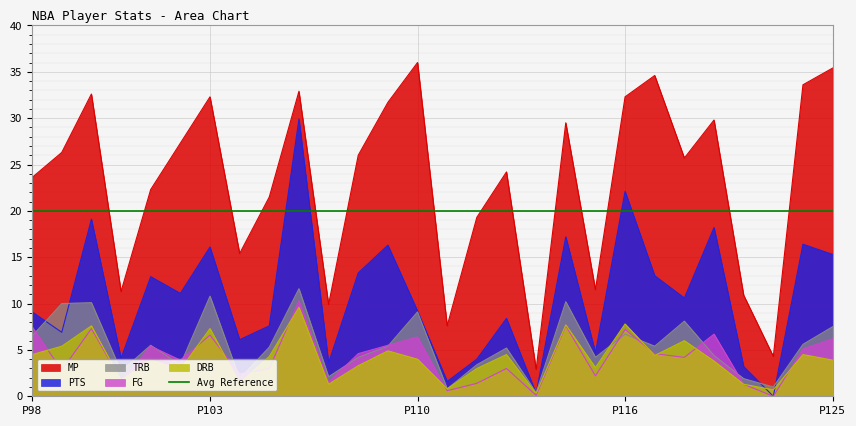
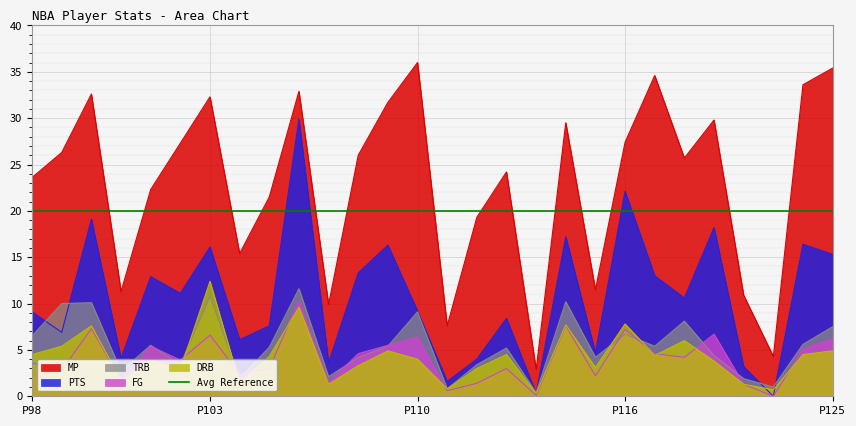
  {
    "MP": {
      "P98": 24,
      "P103": 32,
      "P110": 36,
-     "P116": 32,
+     "P116": 27,
      "P125": 35
    },
    "PTS": {
      "P98": 9,
      "P103": 16,
      "P116": 22,
      "P125": 15
    },
    "TRB": {
      "P98": 7,
      "P103": 11,
      "P116": 7,
      "P125": 8
    },
    "FG": {
-     "P98": 8,
+     "P98": 4,
      "P103": 7,
      "P110": 6,
      "P116": 7,
      "P125": 6
    },
    "DRB": {
      "P98": 5,
-     "P103": 7,
+     "P103": 12,
      "P110": 4,
      "P116": 8,
-     "P125": 4
+     "P125": 5
    }
  }
